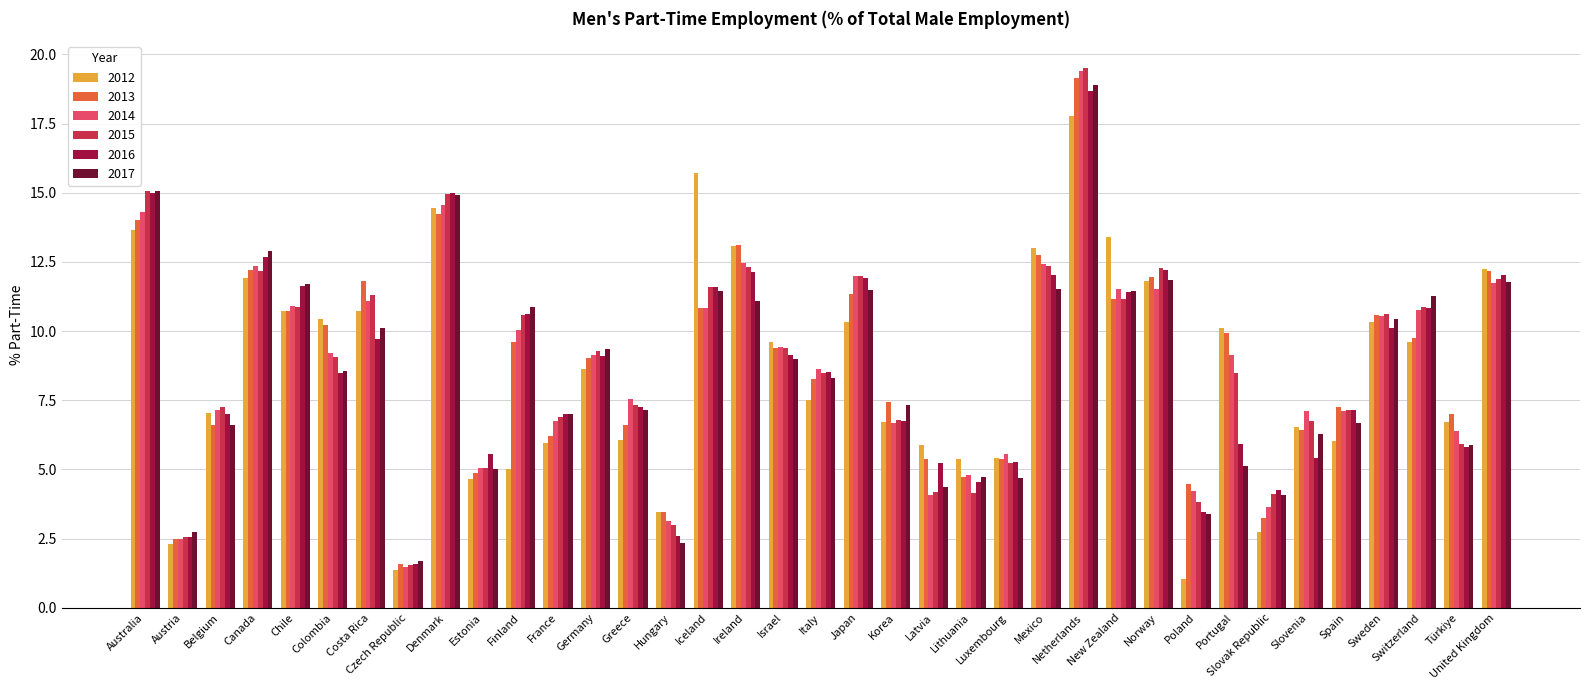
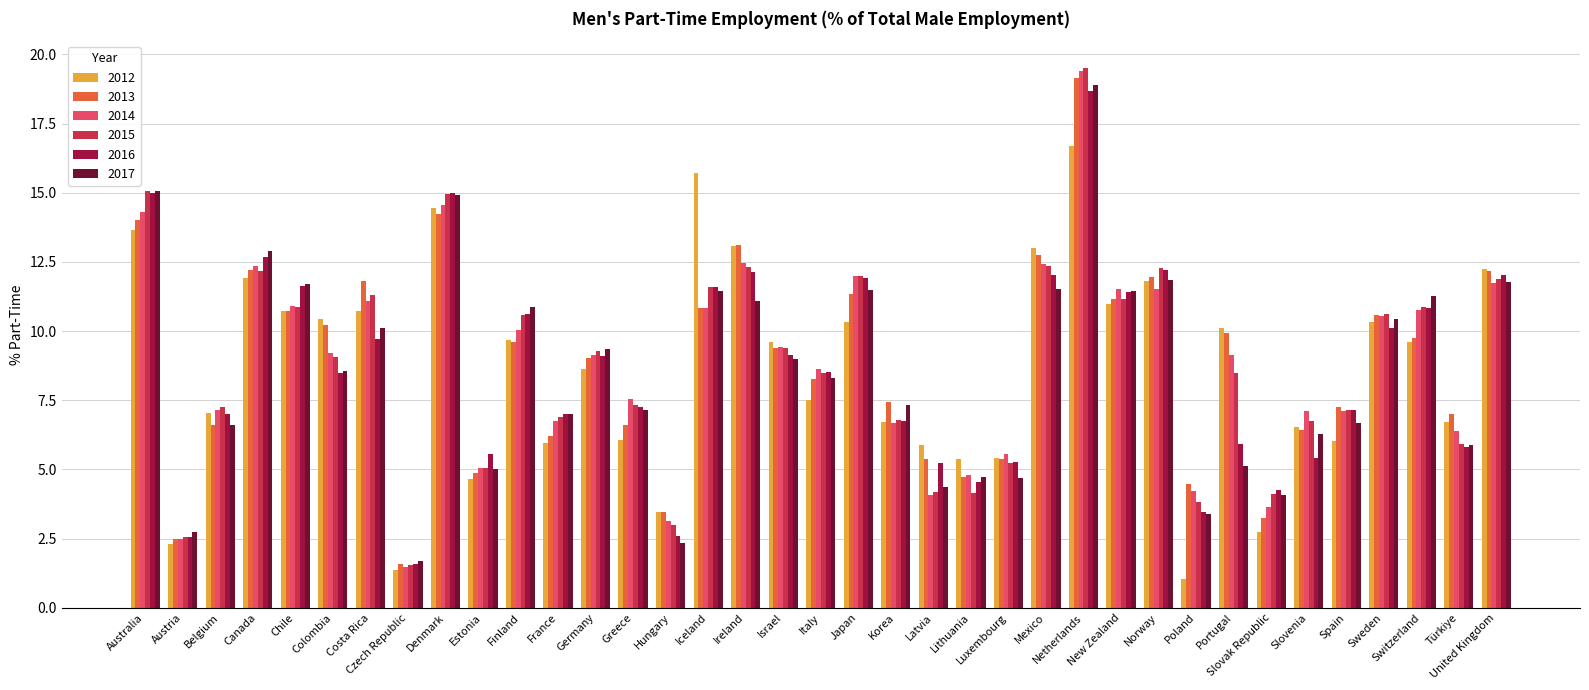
  {
    "2012": {
      "Australia": 13.6,
      "Austria": 2.3,
      "Belgium": 7.1,
      "Canada": 11.9,
      "Chile": 10.7,
      "Colombia": 10.4,
      "Costa Rica": 10.7,
      "Czech Republic": 1.4,
      "Denmark": 14.4,
      "Estonia": 4.6,
-     "Finland": 5.0,
+     "Finland": 9.7,
      "France": 6.0,
      "Germany": 8.6,
      "Greece": 6.1,
      "Hungary": 3.5,
      "Iceland": 15.7,
      "Ireland": 13.1,
      "Israel": 9.6,
      "Italy": 7.5,
      "Japan": 10.3,
      "Korea": 6.7,
      "Latvia": 5.9,
      "Lithuania": 5.4,
      "Luxembourg": 5.4,
      "Mexico": 13.0,
-     "Netherlands": 17.8,
-     "New Zealand": 13.4,
+     "Netherlands": 16.7,
+     "New Zealand": 11.0,
      "Norway": 11.8,
      "Poland": 1.1,
      "Portugal": 10.1,
      "Slovak Republic": 2.7,
      "Slovenia": 6.5,
      "Spain": 6.0,
      "Sweden": 10.3,
      "Switzerland": 9.6,
      "Türkiye": 6.7,
      "United Kingdom": 12.3
    }
  }
